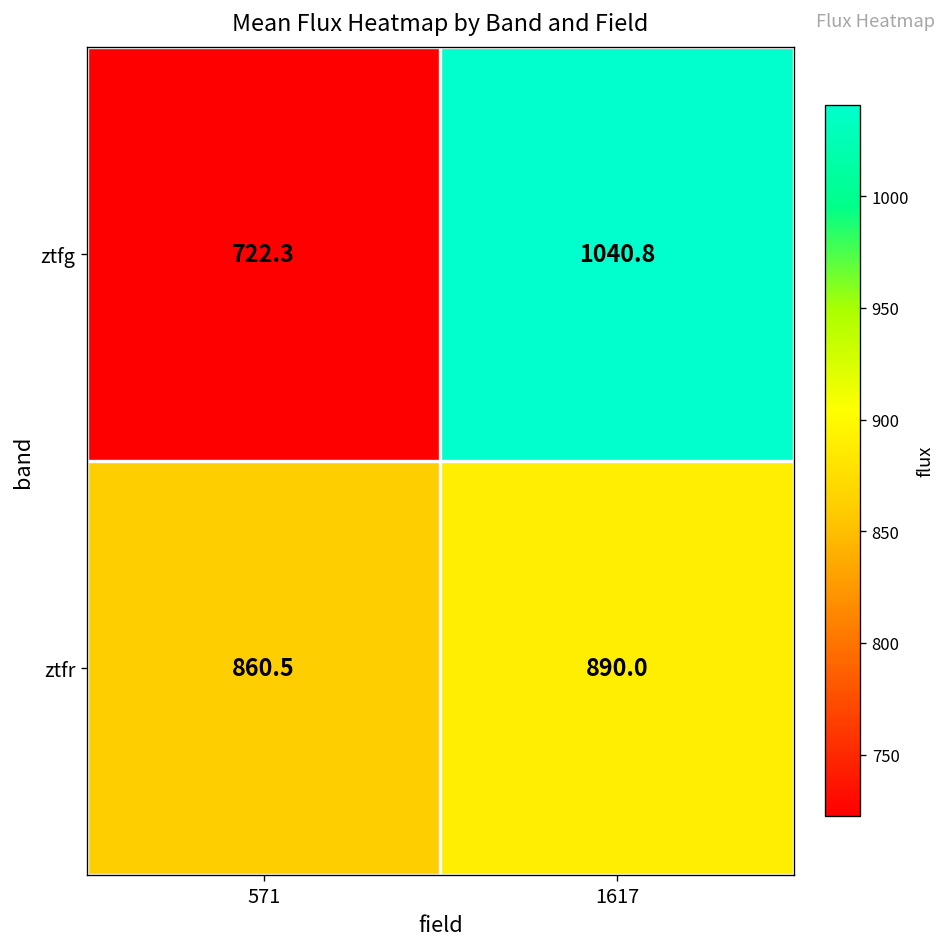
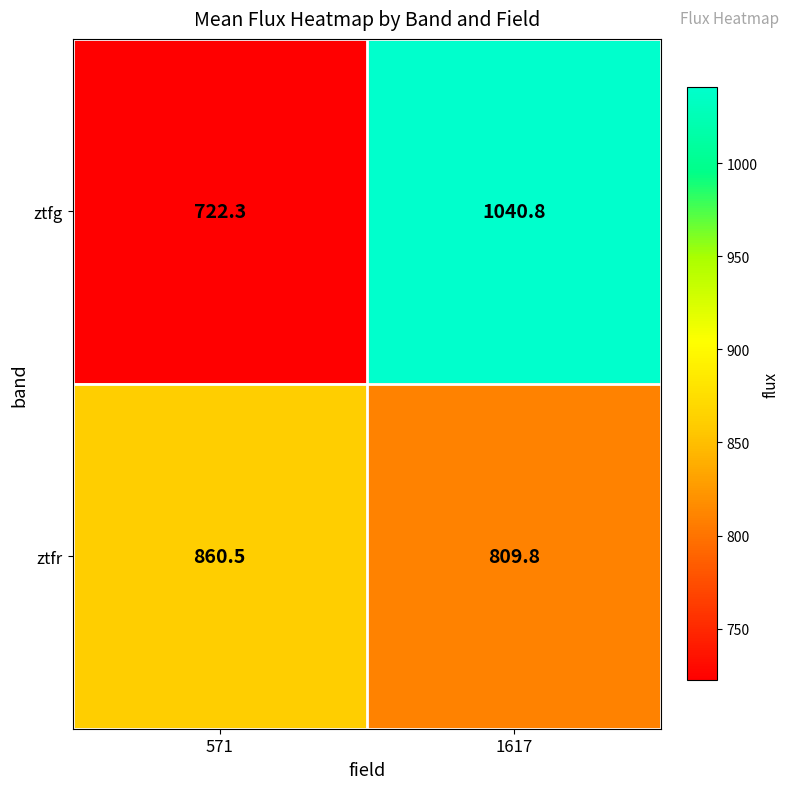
  {
    "ztfg": {
      "571": 722.3,
      "1617": 1040.8
    },
    "ztfr": {
      "571": 860.5,
-     "1617": 890.0
+     "1617": 809.8
    }
  }
